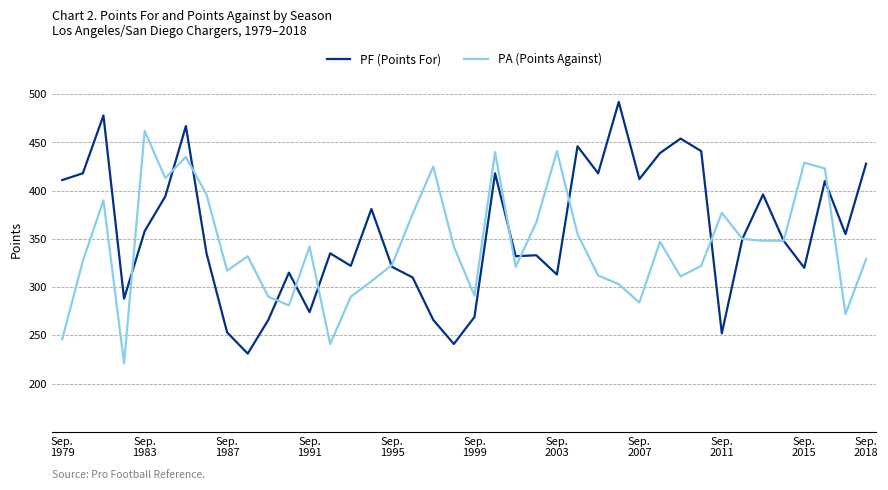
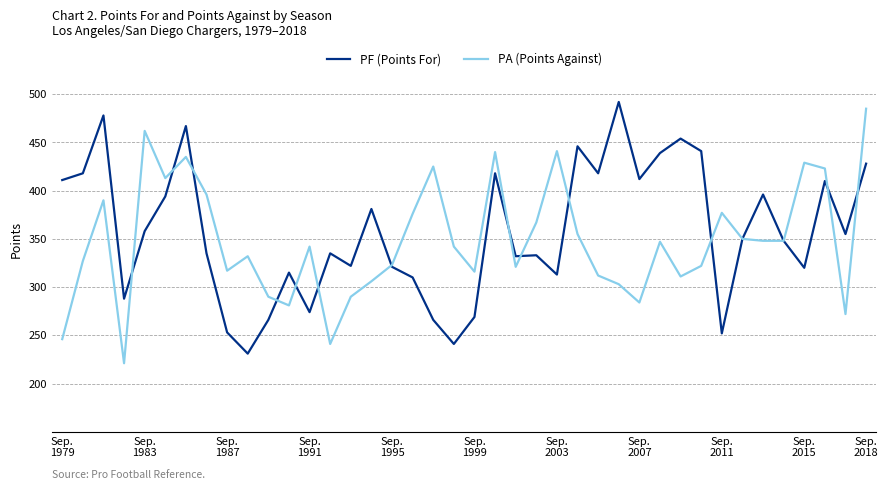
  {
    "PF (Points For)": {
      "Sep. 1979": 410,
      "Sep. 1983": 360,
      "Sep. 1987": 250,
      "Sep. 1991": 270,
      "Sep. 1999": 270,
      "Sep. 2003": 310,
      "Sep. 2007": 410,
      "Sep. 2011": 250,
      "Sep. 2015": 320,
      "Sep. 2018": 430
    },
    "PA (Points Against)": {
      "Sep. 1979": 250,
      "Sep. 1983": 460,
      "Sep. 1987": 320,
      "Sep. 1991": 340,
-     "Sep. 1999": 290,
+     "Sep. 1999": 320,
      "Sep. 2003": 440,
      "Sep. 2007": 280,
      "Sep. 2011": 380,
      "Sep. 2015": 430,
-     "Sep. 2018": 330
+     "Sep. 2018": 490
    }
  }
